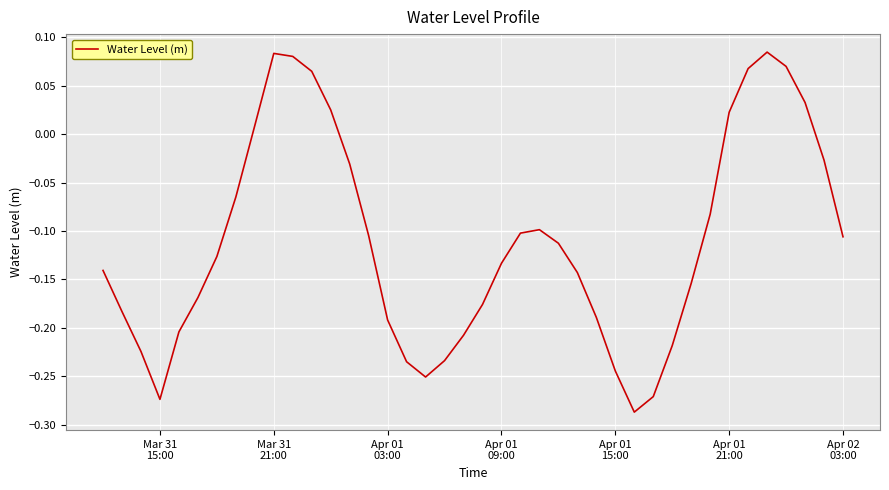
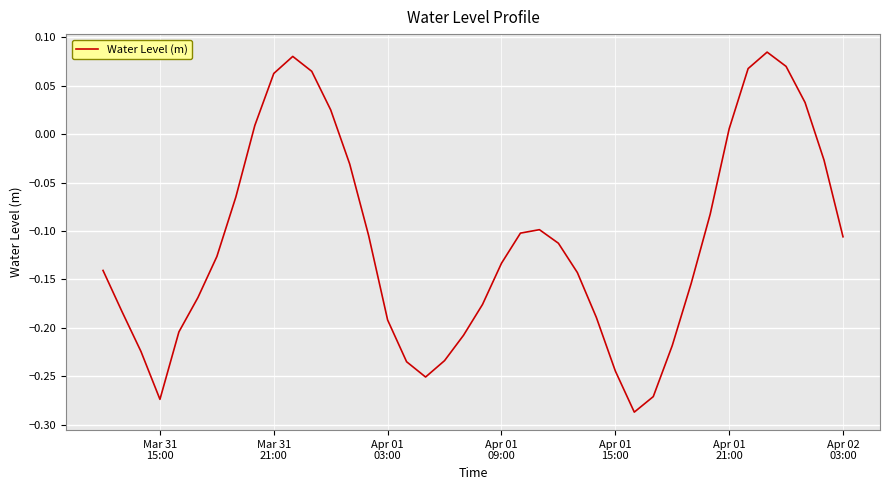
  {
    "Mar 31 15:00": -0.27,
-   "Mar 31 21:00": 0.08,
+   "Mar 31 21:00": 0.06,
    "Apr 01 03:00": -0.19,
    "Apr 01 09:00": -0.13,
    "Apr 01 15:00": -0.24,
-   "Apr 01 21:00": 0.02,
+   "Apr 01 21:00": 0.01,
    "Apr 02 03:00": -0.11
  }
